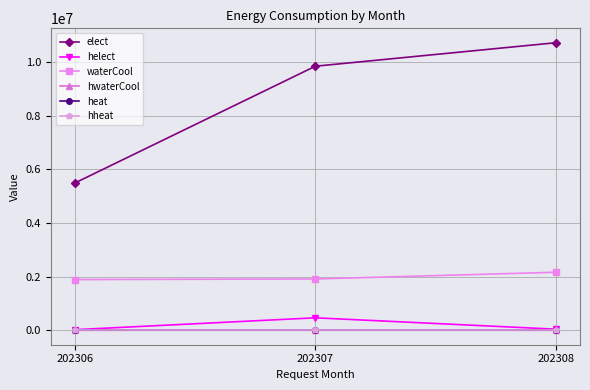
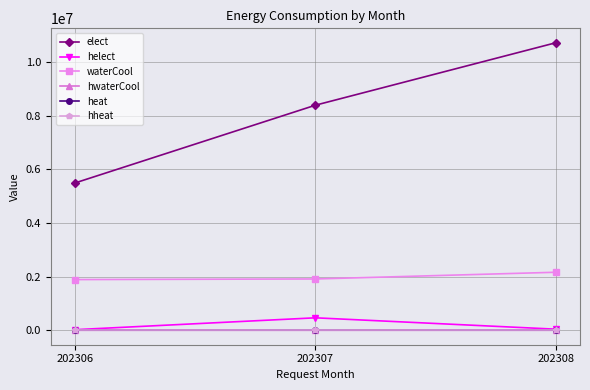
  {
    "elect": {
      "202306": 5500000,
-     "202307": 9900000,
+     "202307": 8400000,
      "202308": 10700000
    },
    "helect": {
      "202307": 500000
    }
  }
